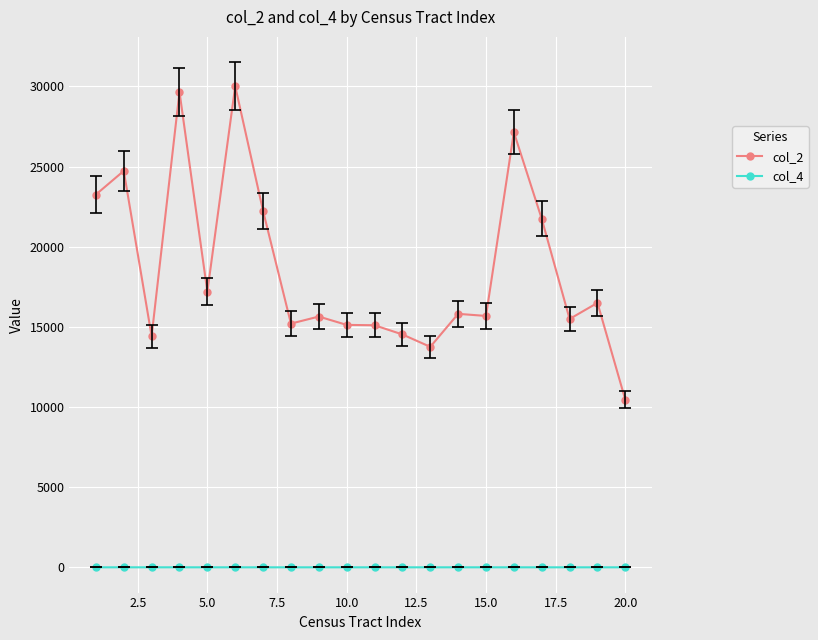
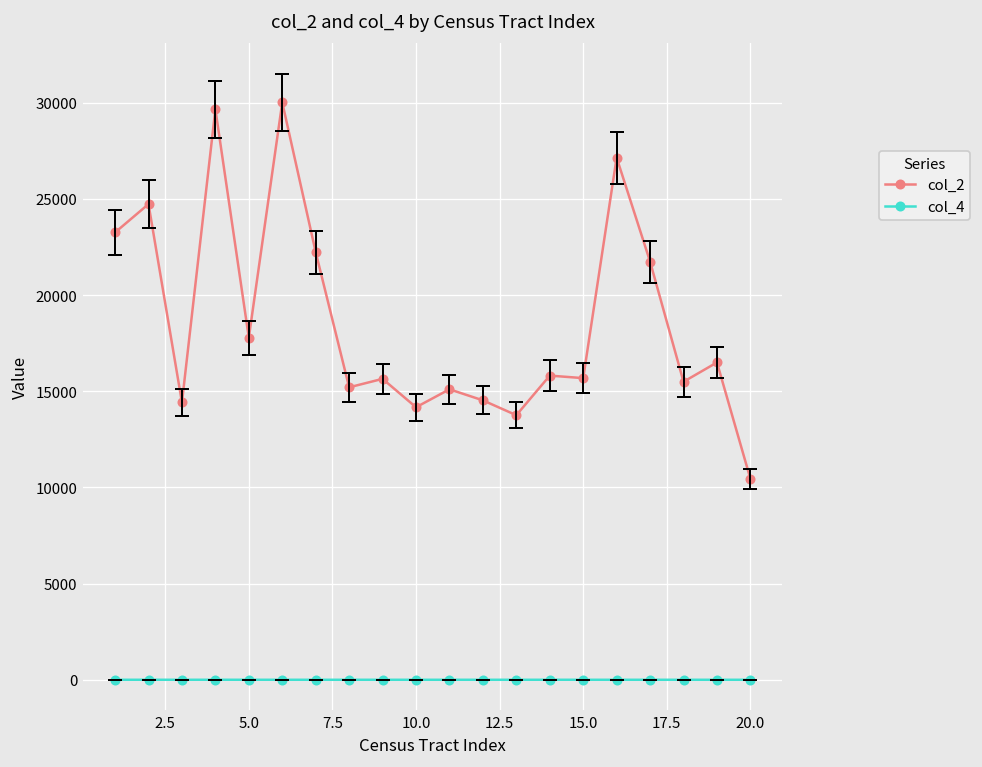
  {
    "col_2": {
-     "5.0": 17200,
-     "10.0": 15100,
+     "5.0": 17800,
+     "10.0": 14200,
      "15.0": 15700,
      "20.0": 10400
    },
    "col_4": {
      "5.0": 0,
      "10.0": 0,
      "15.0": 0,
      "20.0": 0
    }
  }
